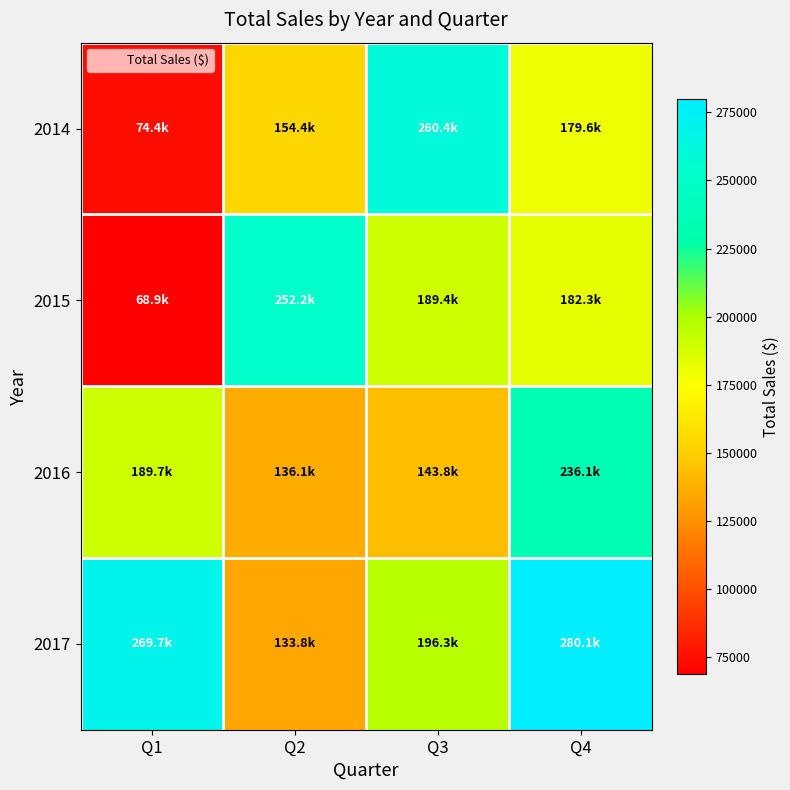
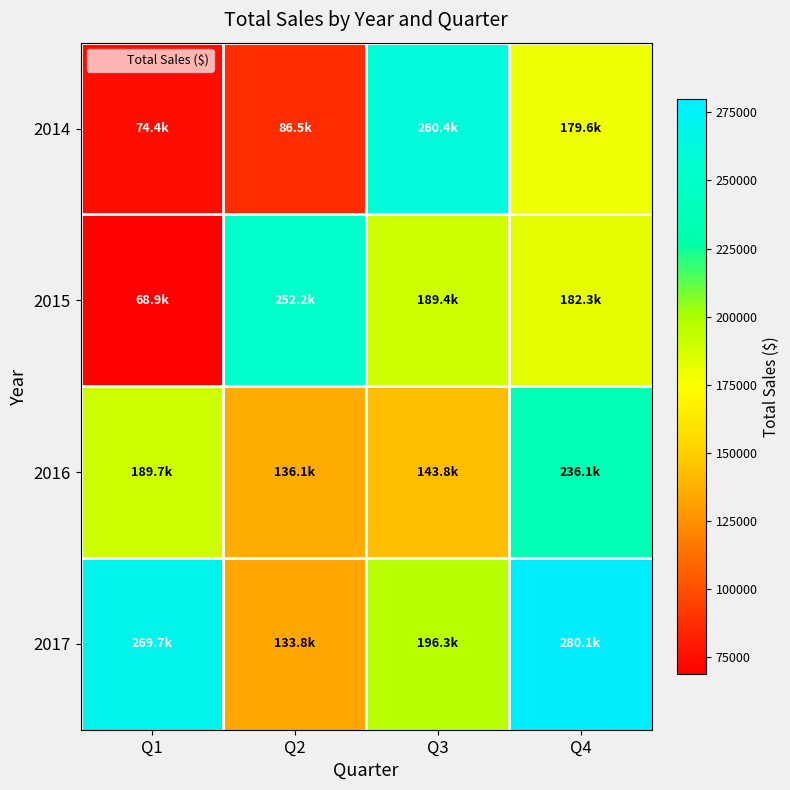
  {
    "2014": {
      "Q1": "74.4k",
-     "Q2": "154.4k",
+     "Q2": "86.5k",
      "Q3": "260.4k",
      "Q4": "179.6k"
    },
    "2015": {
      "Q1": "68.9k",
      "Q2": "252.2k",
      "Q3": "189.4k",
      "Q4": "182.3k"
    },
    "2016": {
      "Q1": "189.7k",
      "Q2": "136.1k",
      "Q3": "143.8k",
      "Q4": "236.1k"
    },
    "2017": {
      "Q1": "269.7k",
      "Q2": "133.8k",
      "Q3": "196.3k",
      "Q4": "280.1k"
    }
  }
